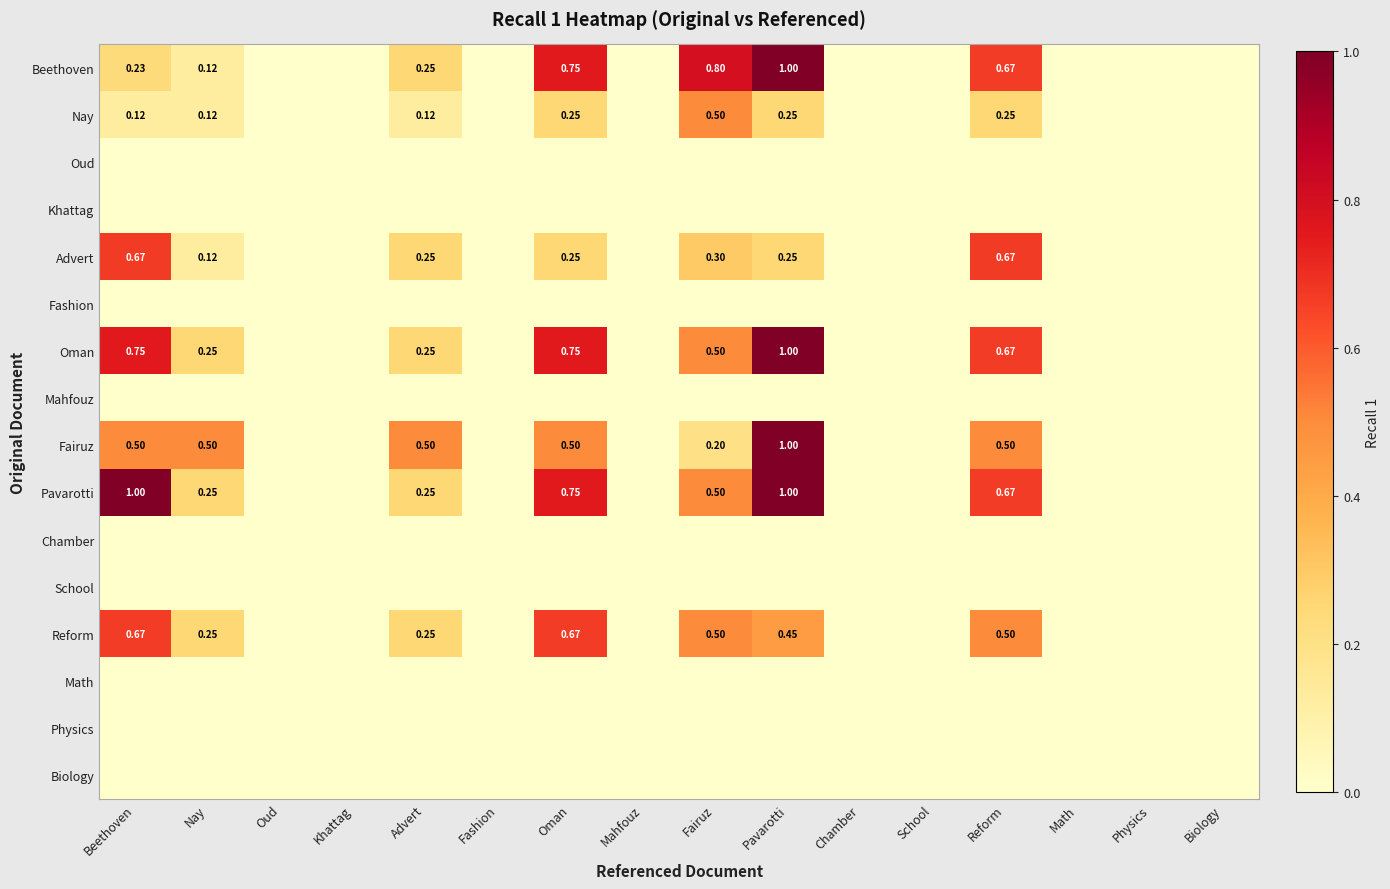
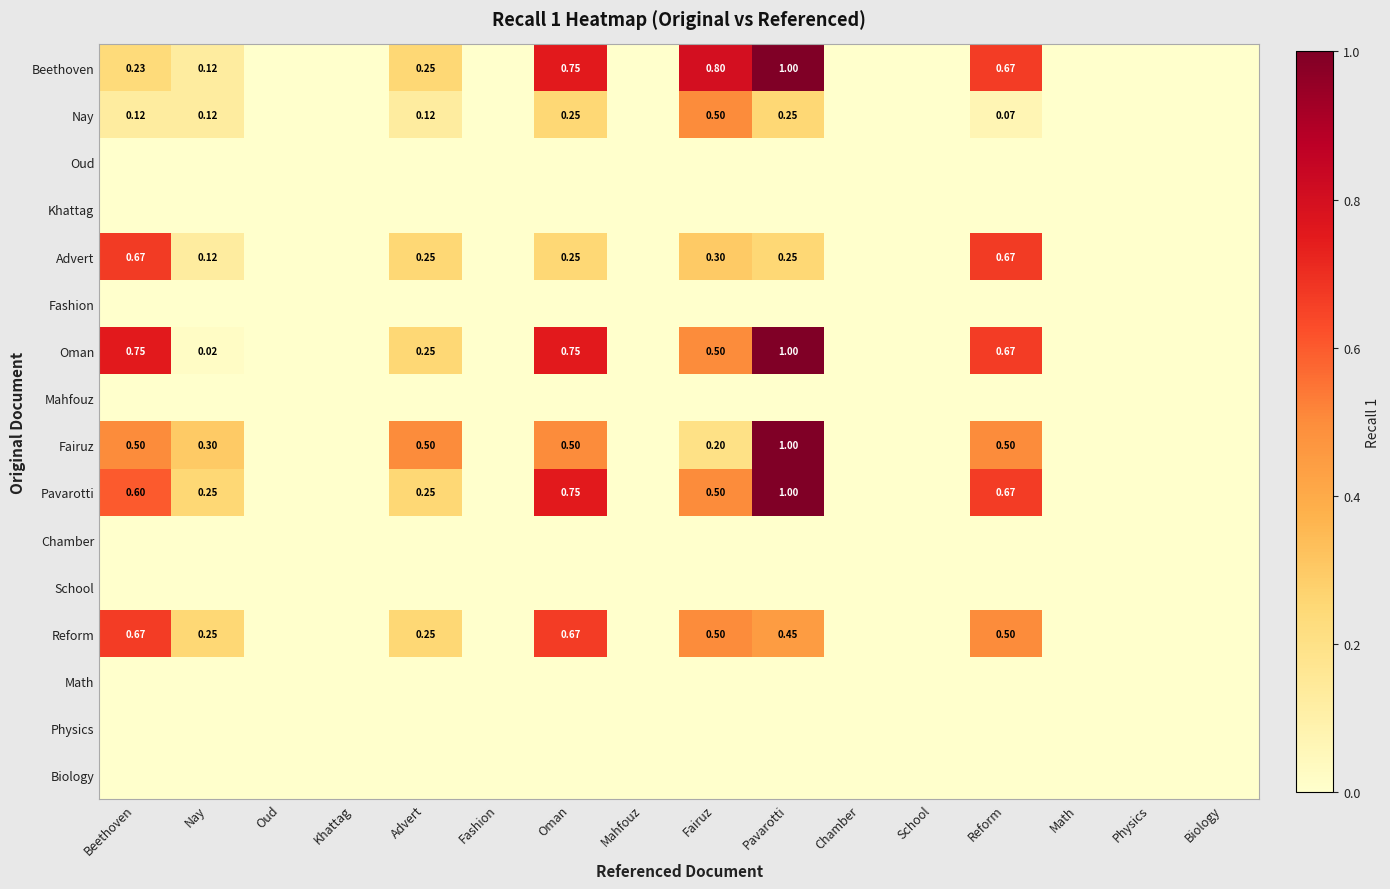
  {
    "Beethoven": {
      "Beethoven": 0.23,
      "Nay": 0.12,
      "Advert": 0.25,
      "Oman": 0.75,
      "Fairuz": 0.80,
      "Pavarotti": 1.00,
      "Reform": 0.67
    },
    "Nay": {
      "Beethoven": 0.12,
      "Nay": 0.12,
      "Advert": 0.12,
      "Oman": 0.25,
      "Fairuz": 0.50,
      "Pavarotti": 0.25,
-     "Reform": 0.25
+     "Reform": 0.07
    },
    "Advert": {
      "Beethoven": 0.67,
      "Nay": 0.12,
      "Advert": 0.25,
      "Oman": 0.25,
      "Fairuz": 0.30,
      "Pavarotti": 0.25,
      "Reform": 0.67
    },
    "Oman": {
      "Beethoven": 0.75,
-     "Nay": 0.25,
+     "Nay": 0.02,
      "Advert": 0.25,
      "Oman": 0.75,
      "Fairuz": 0.50,
      "Pavarotti": 1.00,
      "Reform": 0.67
    },
    "Fairuz": {
      "Beethoven": 0.50,
-     "Nay": 0.50,
+     "Nay": 0.30,
      "Advert": 0.50,
      "Oman": 0.50,
      "Fairuz": 0.20,
      "Pavarotti": 1.00,
      "Reform": 0.50
    },
    "Pavarotti": {
-     "Beethoven": 1.00,
+     "Beethoven": 0.60,
      "Nay": 0.25,
      "Advert": 0.25,
      "Oman": 0.75,
      "Fairuz": 0.50,
      "Pavarotti": 1.00,
      "Reform": 0.67
    },
    "Reform": {
      "Beethoven": 0.67,
      "Nay": 0.25,
      "Advert": 0.25,
      "Oman": 0.67,
      "Fairuz": 0.50,
      "Pavarotti": 0.45,
      "Reform": 0.50
    }
  }
